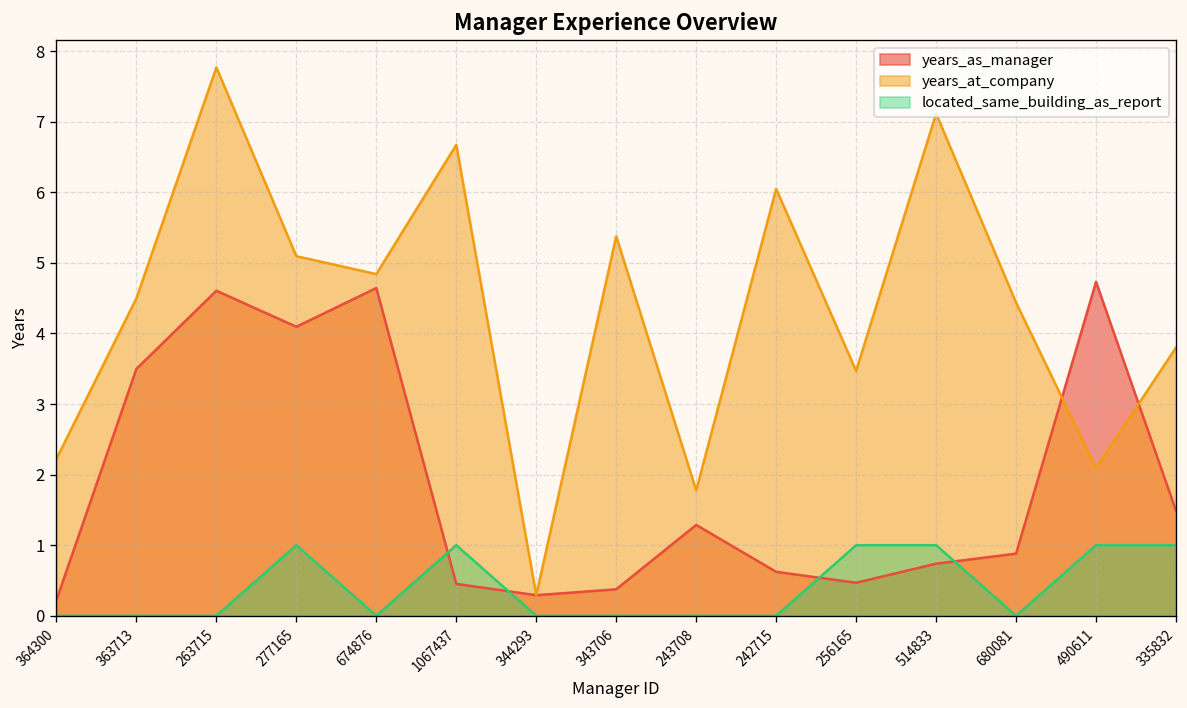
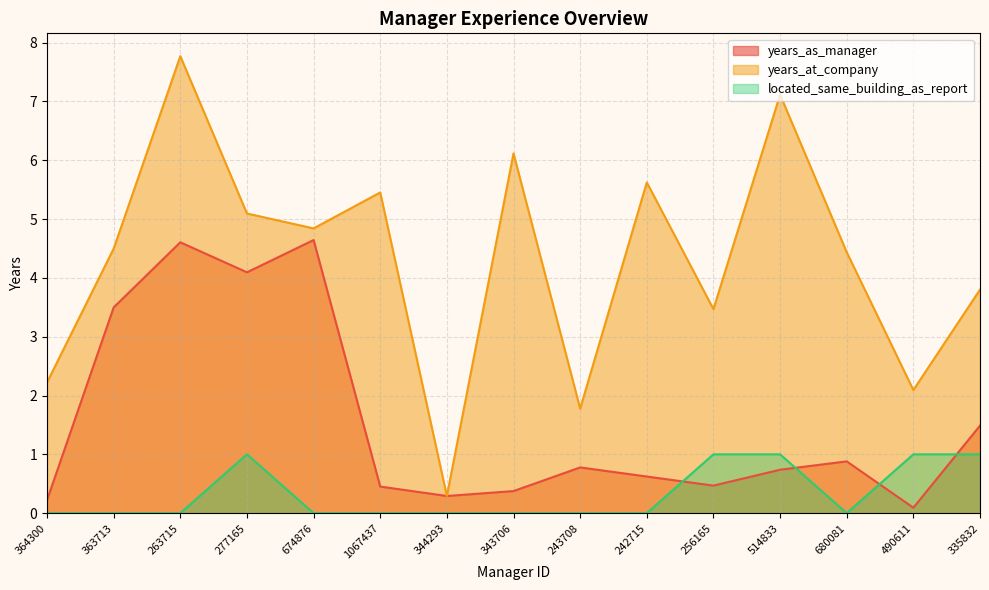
  {
    "years_as_manager": {
      "364300": 0.2,
      "363713": 3.5,
      "263715": 4.6,
      "277165": 4.1,
      "674876": 4.6,
      "1067437": 0.5,
      "343706": 0.4,
-     "243708": 1.3,
+     "243708": 0.8,
      "242715": 0.6,
      "256165": 0.5,
      "514833": 0.7,
      "680081": 0.9,
-     "490611": 4.7,
+     "490611": 0.1,
      "335832": 1.5
    },
    "years_at_company": {
      "364300": 2.2,
      "363713": 4.5,
      "263715": 7.8,
      "277165": 5.1,
      "674876": 4.8,
-     "1067437": 6.7,
-     "343706": 5.4,
+     "1067437": 5.5,
+     "343706": 6.1,
      "243708": 1.8,
-     "242715": 6.0,
+     "242715": 5.6,
      "256165": 3.5,
      "680081": 4.4,
      "490611": 2.1,
      "335832": 3.8
    },
    "located_same_building_as_report": {
      "364300": 0,
      "363713": 0,
      "263715": 0,
      "277165": 1,
      "674876": 0,
-     "1067437": 1,
+     "1067437": 0,
      "344293": 0,
      "343706": 0,
      "243708": 0,
      "242715": 0,
      "256165": 1,
      "514833": 1,
      "680081": 0,
      "490611": 1,
      "335832": 1
    }
  }
